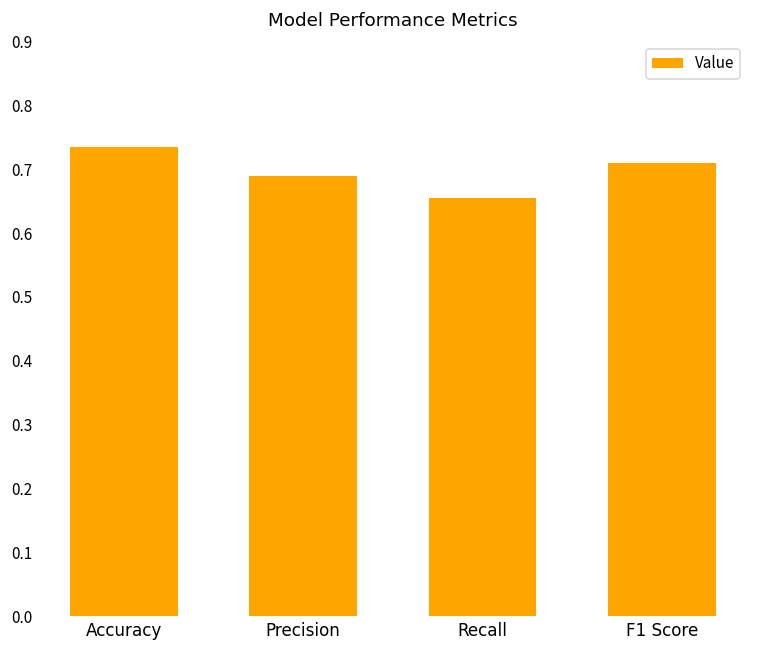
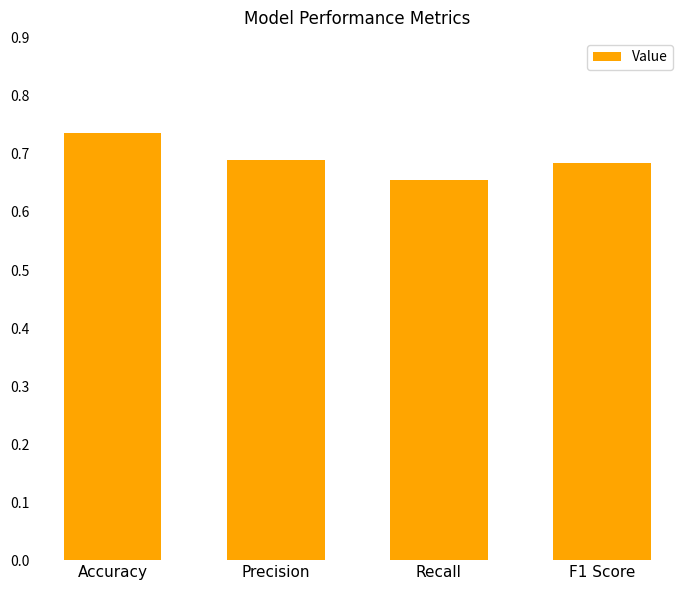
  {
    "Accuracy": 0.74,
    "Precision": 0.69,
    "Recall": 0.66,
-   "F1 Score": 0.71
+   "F1 Score": 0.68
  }
